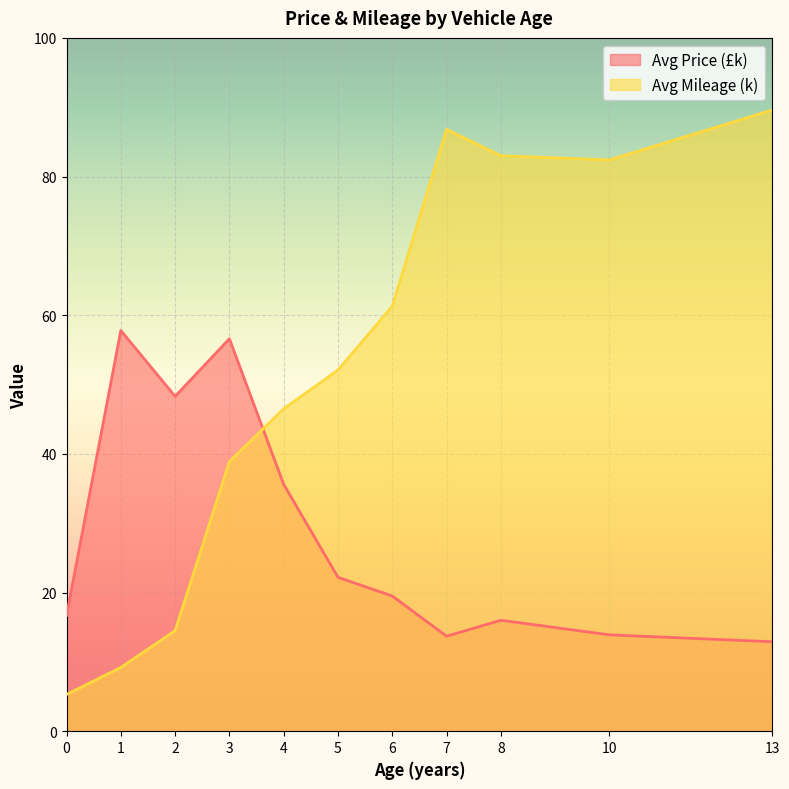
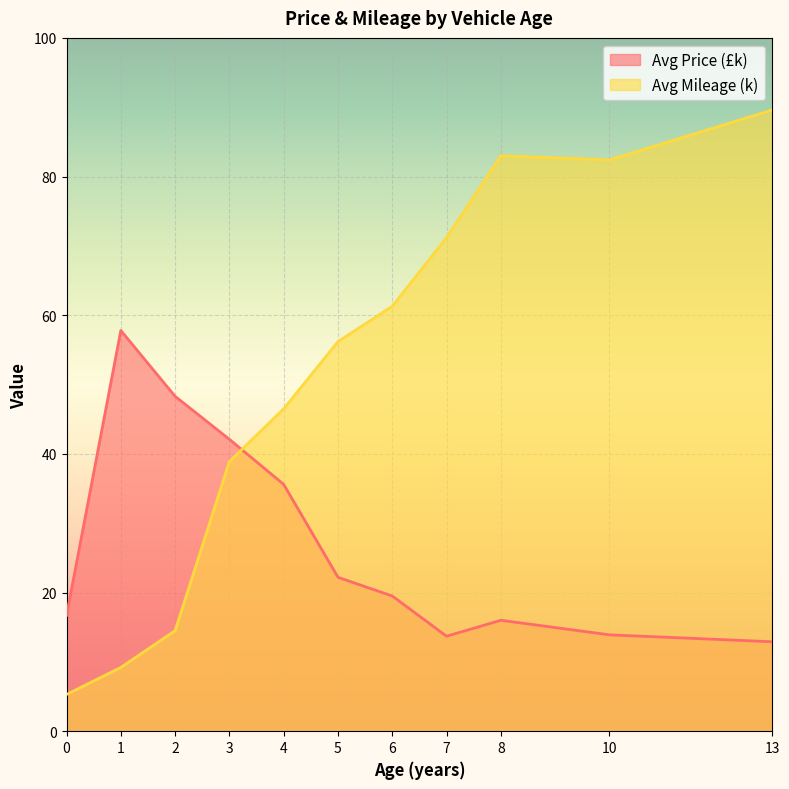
  {
    "Avg Price (£k)": {
      "0": 17,
      "1": 58,
      "2": 48,
-     "3": 57,
+     "3": 42,
      "4": 36,
      "5": 22,
      "6": 20,
      "7": 14,
      "8": 16,
      "10": 14,
      "13": 13
    },
    "Avg Mileage (k)": {
      "0": 5,
      "1": 9,
      "2": 15,
      "3": 39,
      "4": 47,
-     "5": 52,
+     "5": 56,
      "6": 61,
-     "7": 87,
+     "7": 71,
      "8": 83,
      "10": 82,
      "13": 90
    }
  }
